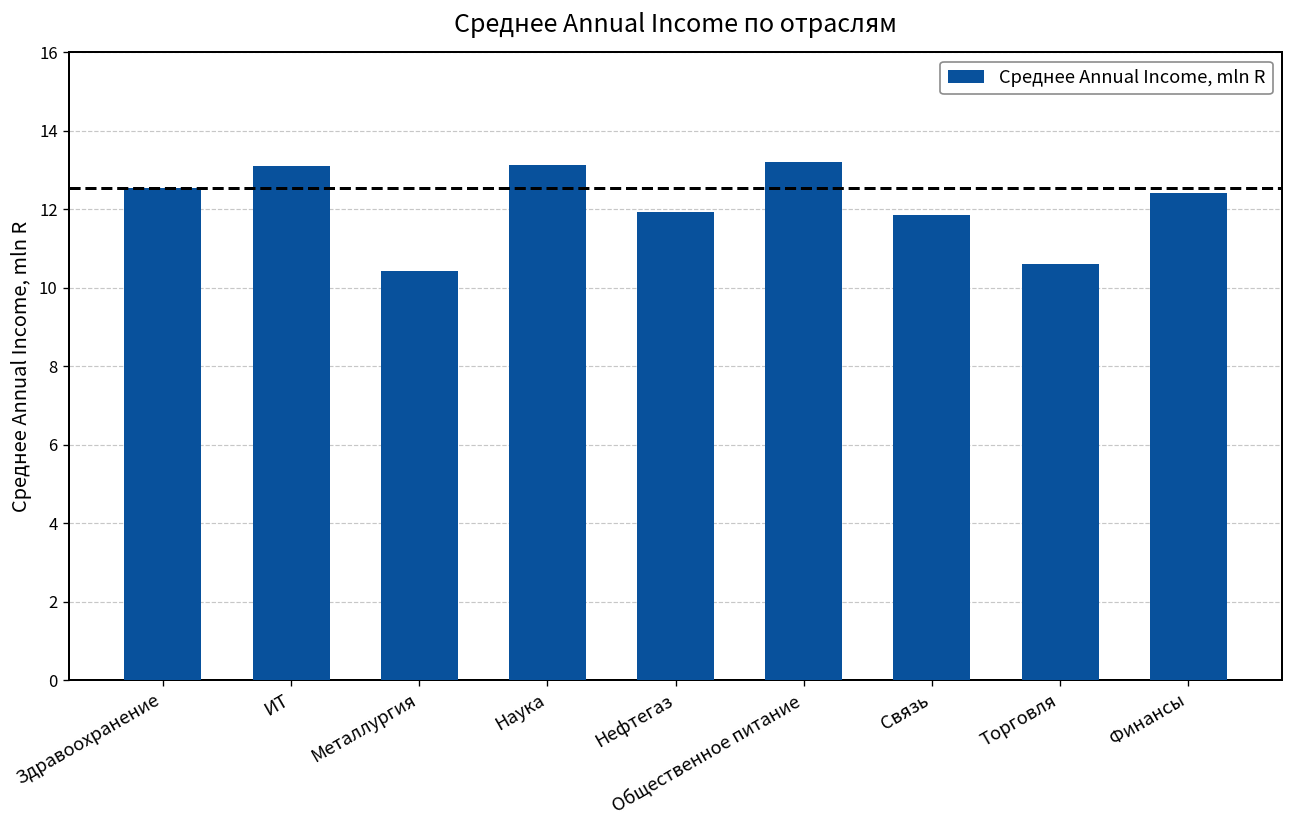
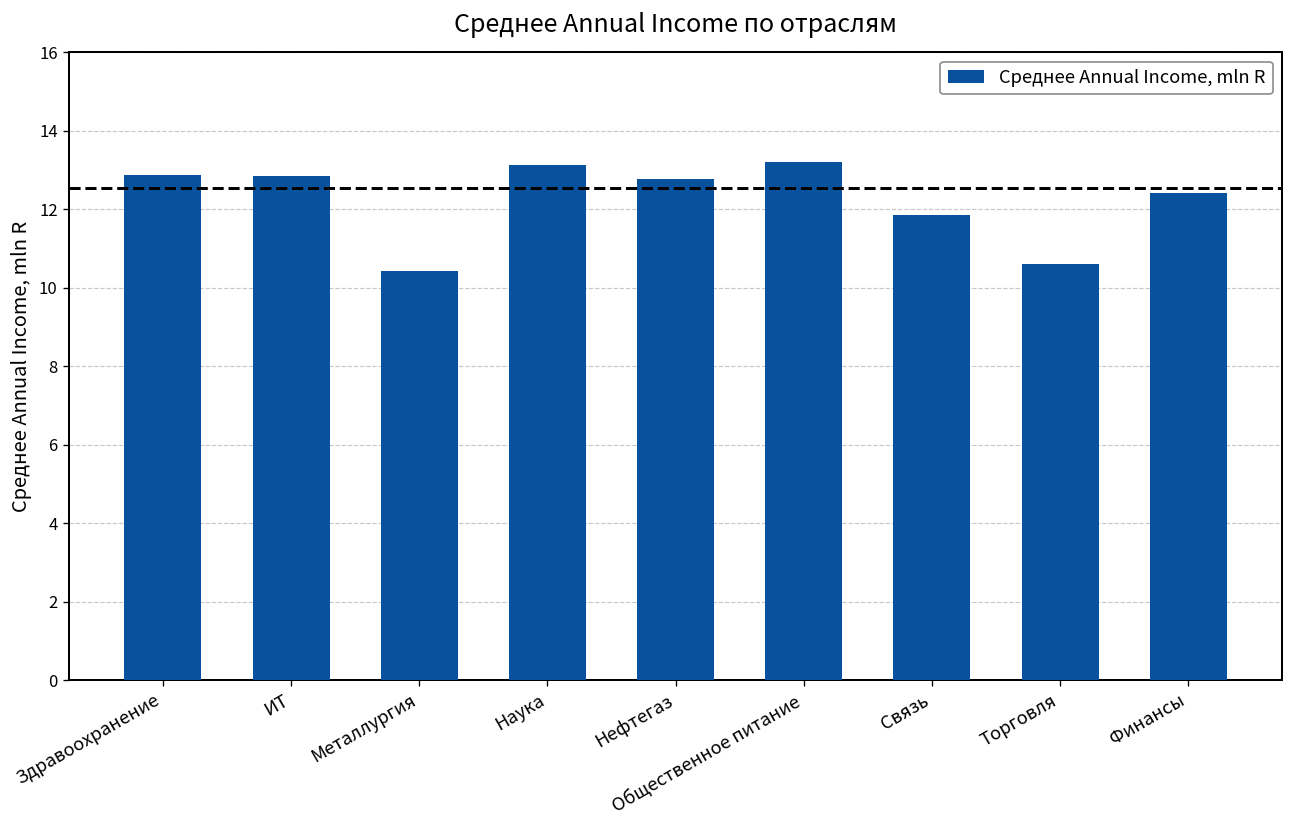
  {
-   "Здравоохранение": 12.6,
-   "ИТ": 13.1,
+   "Здравоохранение": 12.9,
+   "ИТ": 12.9,
    "Металлургия": 10.4,
    "Наука": 13.1,
-   "Нефтегаз": 11.9,
+   "Нефтегаз": 12.8,
    "Общественное питание": 13.2,
    "Связь": 11.9,
    "Торговля": 10.6,
    "Финансы": 12.4
  }
